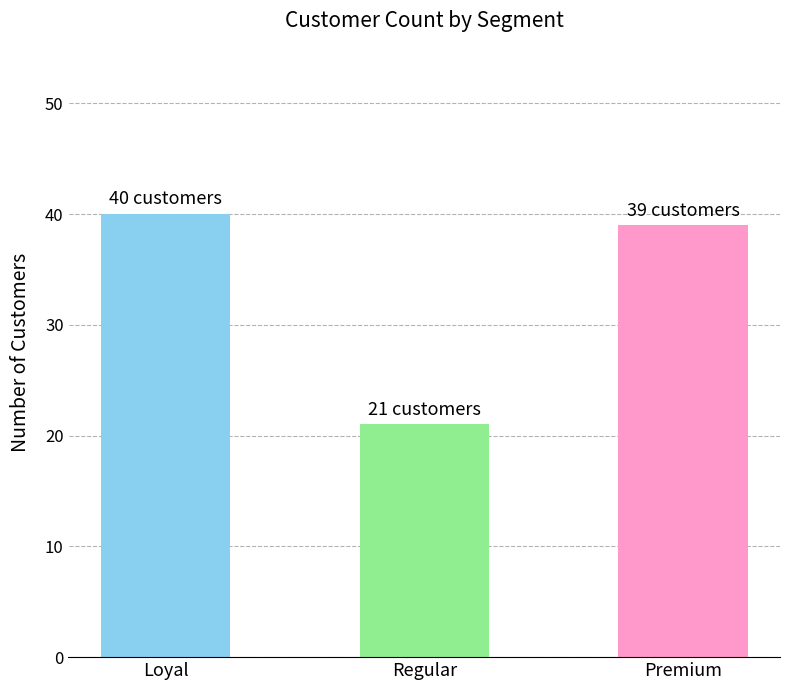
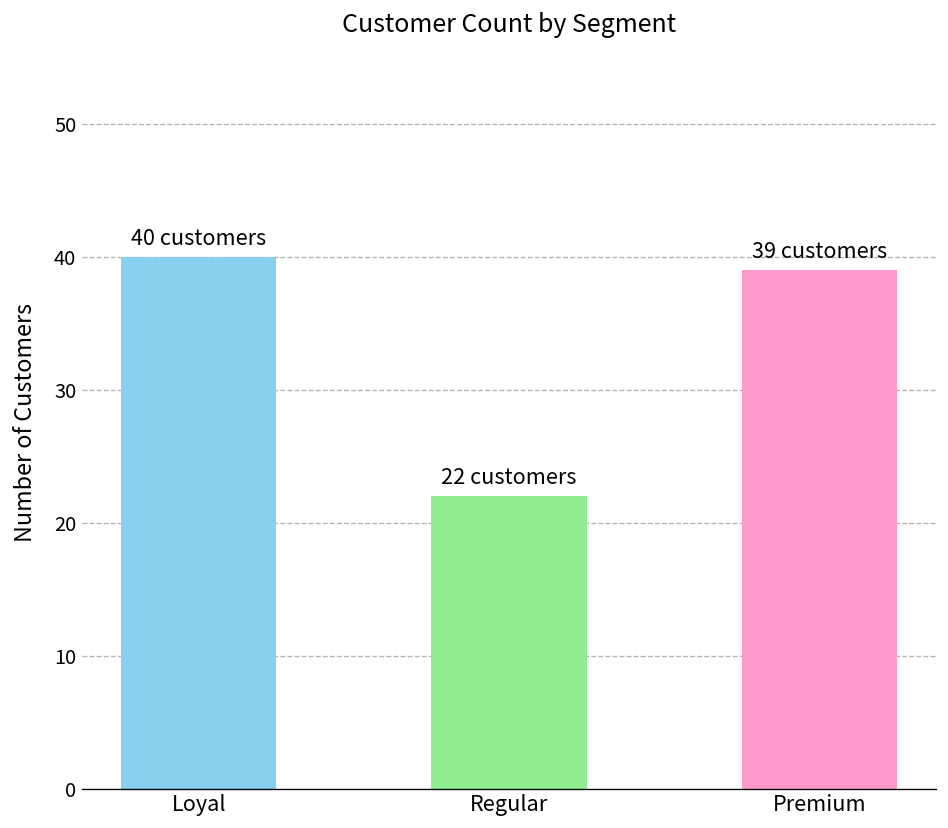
  {
    "Loyal": 40,
-   "Regular": 21,
+   "Regular": 22,
    "Premium": 39
  }
